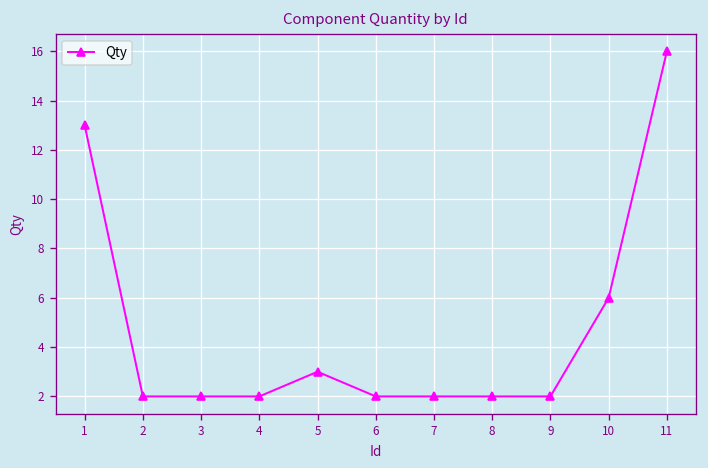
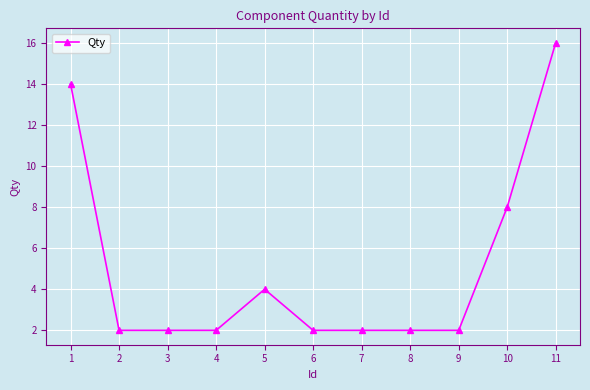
  {
-   "1": 13,
+   "1": 14,
    "2": 2,
    "3": 2,
    "4": 2,
-   "5": 3,
+   "5": 4,
    "6": 2,
    "7": 2,
    "8": 2,
    "9": 2,
-   "10": 6,
+   "10": 8,
    "11": 16
  }
